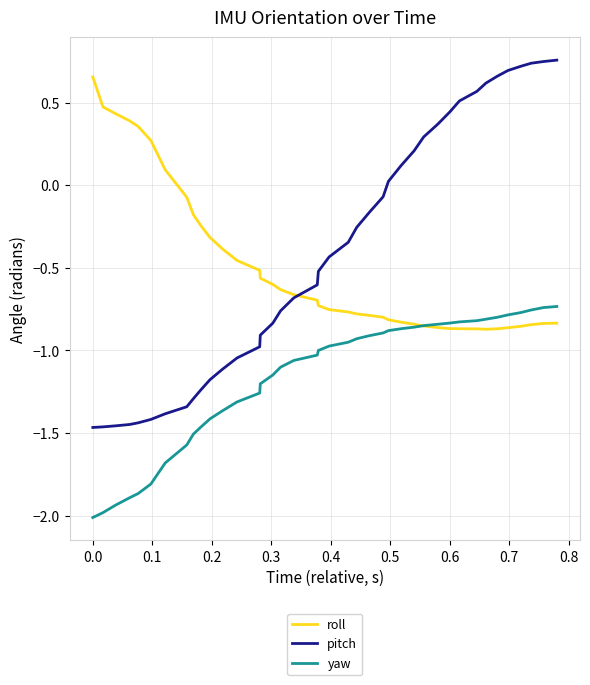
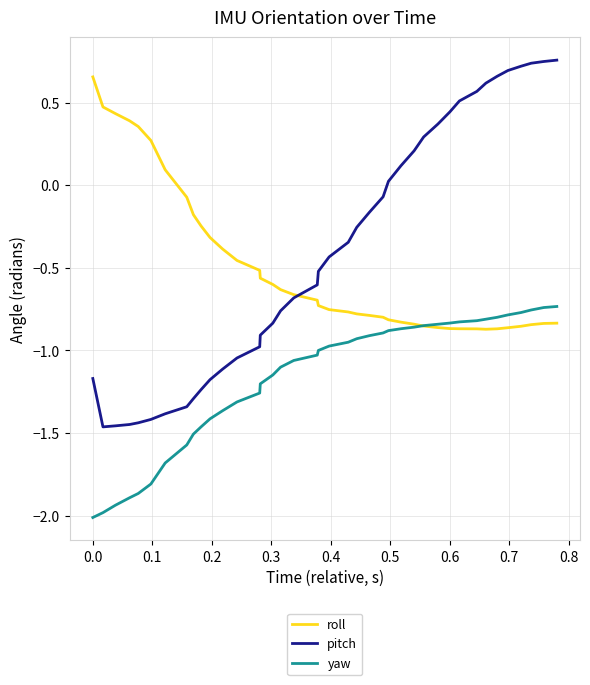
  {
    "roll": {
      "0.0": 0.66
    },
    "pitch": {
-     "0.0": -1.47
+     "0.0": -1.17
    },
    "yaw": {
      "0.0": -2.01
    }
  }
